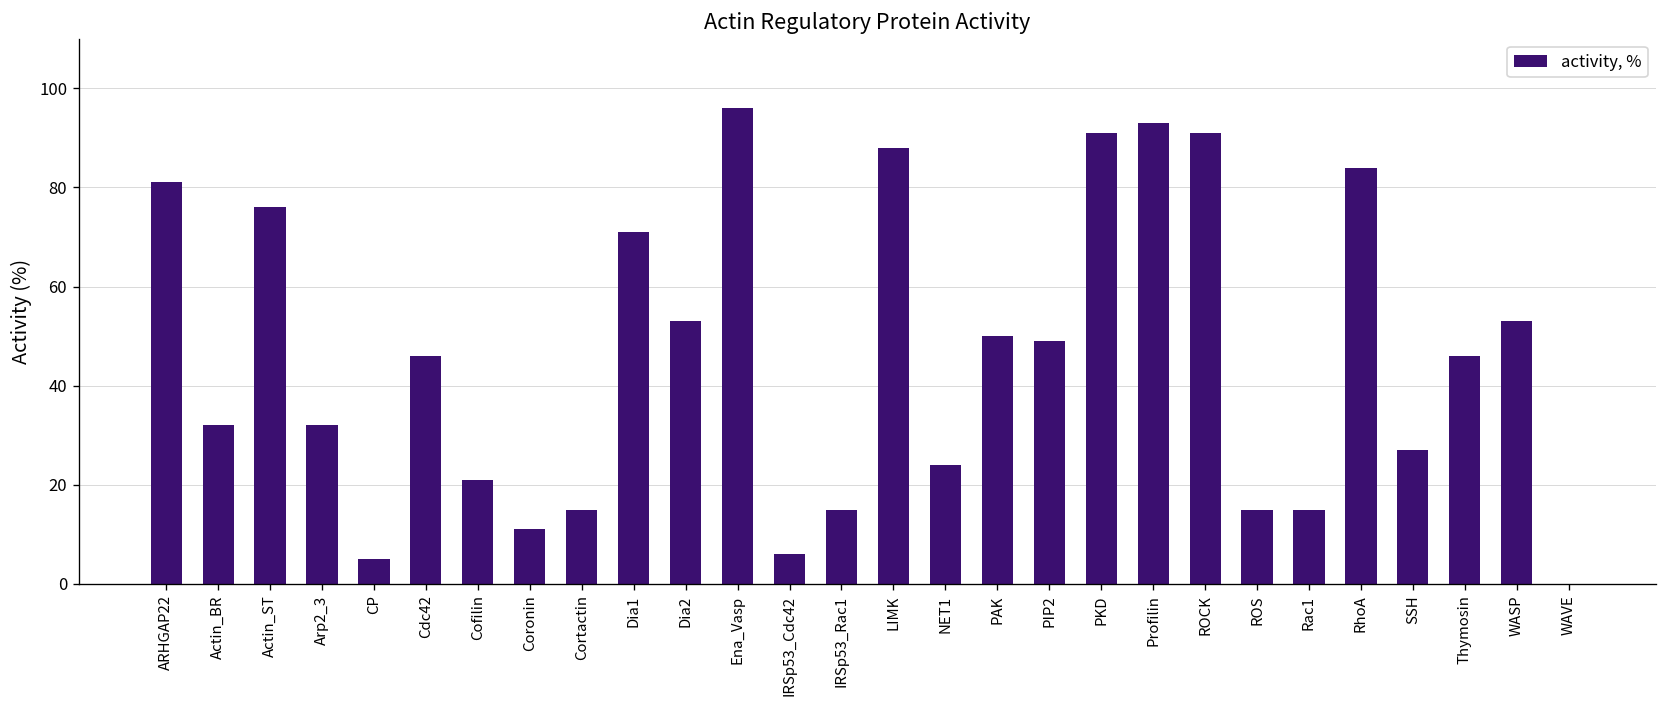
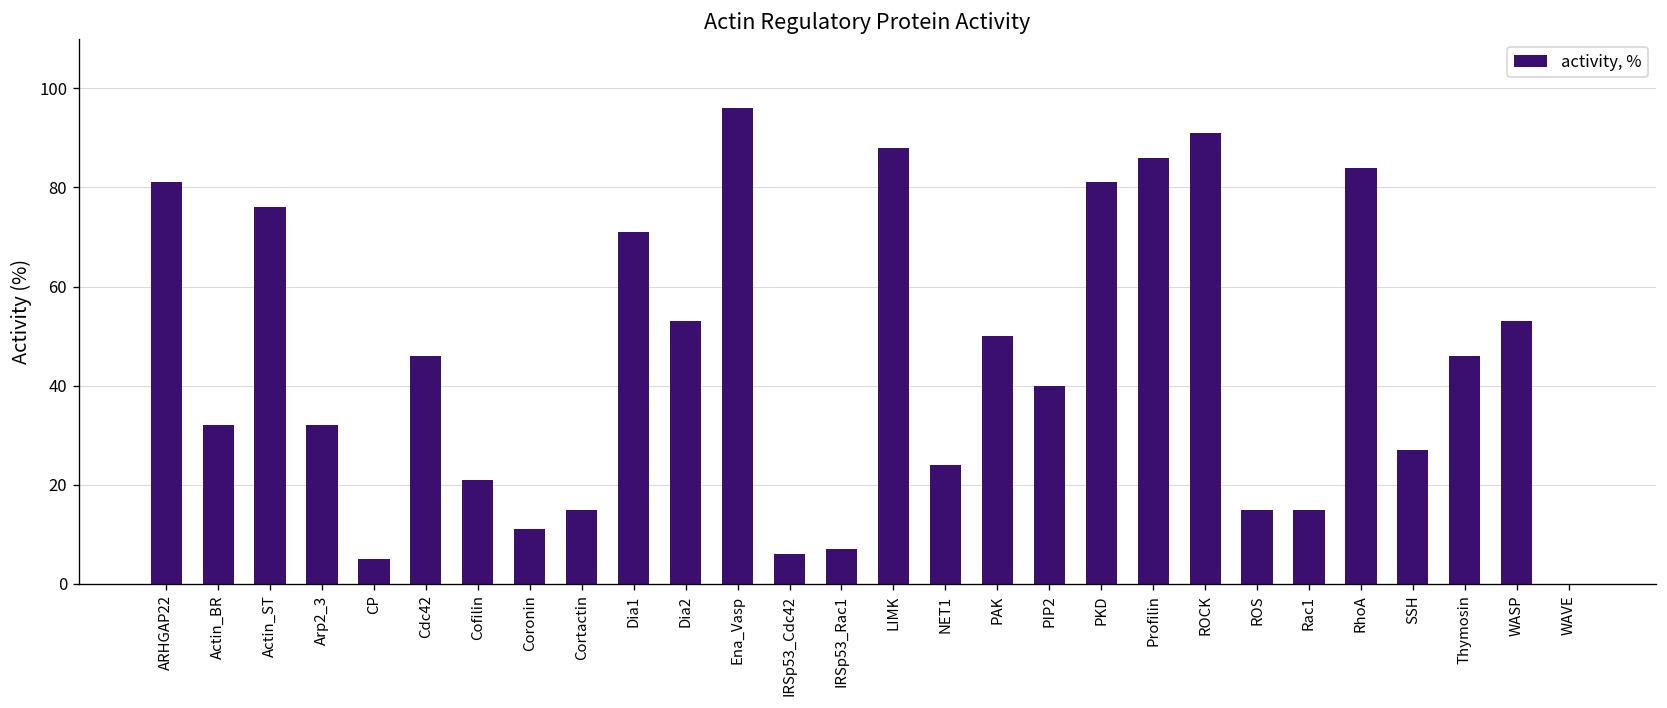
  {
    "ARHGAP22": 81,
    "Actin_BR": 32,
    "Actin_ST": 76,
    "Arp2_3": 32,
    "CP": 5,
    "Cdc42": 46,
    "Cofilin": 21,
    "Coronin": 11,
    "Cortactin": 15,
    "Dia1": 71,
    "Dia2": 53,
    "Ena_Vasp": 96,
    "IRSp53_Cdc42": 6,
-   "IRSp53_Rac1": 15,
+   "IRSp53_Rac1": 7,
    "LIMK": 88,
    "NET1": 24,
    "PAK": 50,
-   "PIP2": 49,
-   "PKD": 91,
-   "Profilin": 93,
+   "PIP2": 40,
+   "PKD": 81,
+   "Profilin": 86,
    "ROCK": 91,
    "ROS": 15,
    "Rac1": 15,
    "RhoA": 84,
    "SSH": 27,
    "Thymosin": 46,
    "WASP": 53,
    "WAVE": 0
  }
